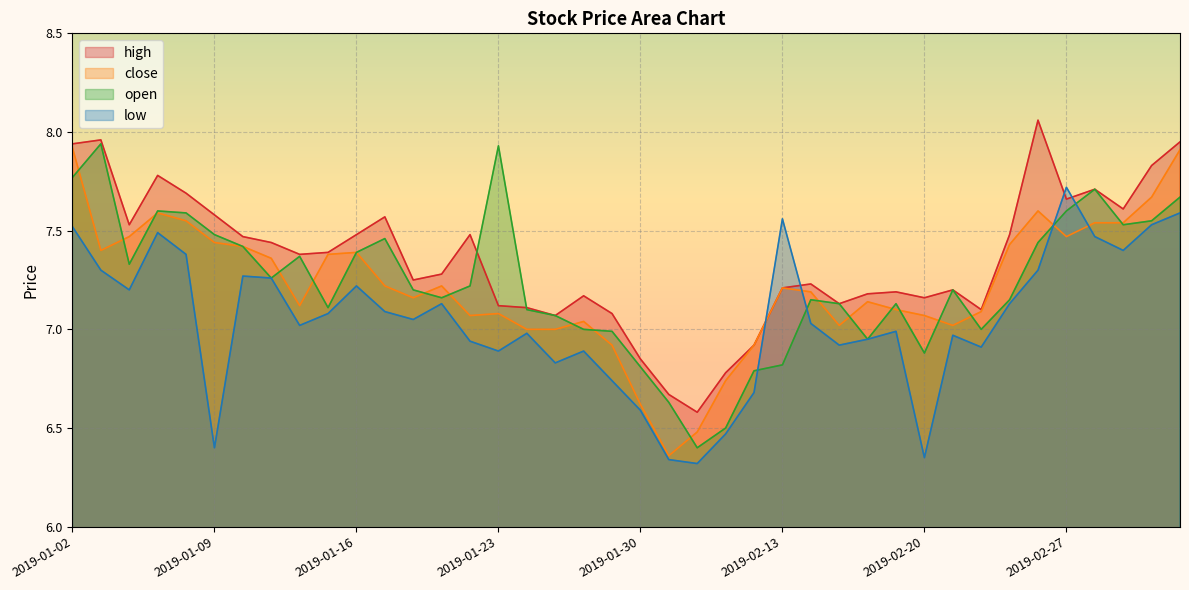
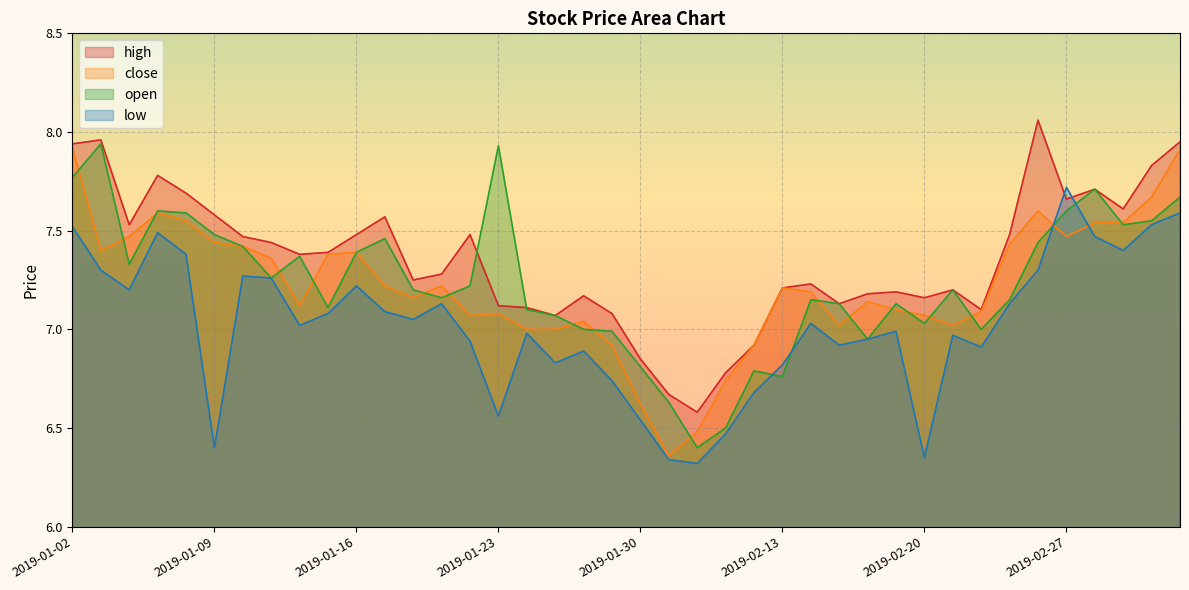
  {
    "open": {
      "2019-01-02": 7.77,
      "2019-01-09": 7.48,
      "2019-01-23": 7.93,
      "2019-01-30": 6.81,
-     "2019-02-13": 6.82,
-     "2019-02-20": 6.88,
+     "2019-02-13": 6.76,
+     "2019-02-20": 7.03,
      "2019-02-27": 7.60
    },
    "low": {
      "2019-01-02": 7.52,
      "2019-01-09": 6.40,
      "2019-01-16": 7.22,
-     "2019-01-23": 6.89,
-     "2019-01-30": 6.59,
-     "2019-02-13": 7.56,
+     "2019-01-23": 6.56,
+     "2019-01-30": 6.54,
+     "2019-02-13": 6.82,
      "2019-02-20": 6.35,
      "2019-02-27": 7.72
    }
  }
